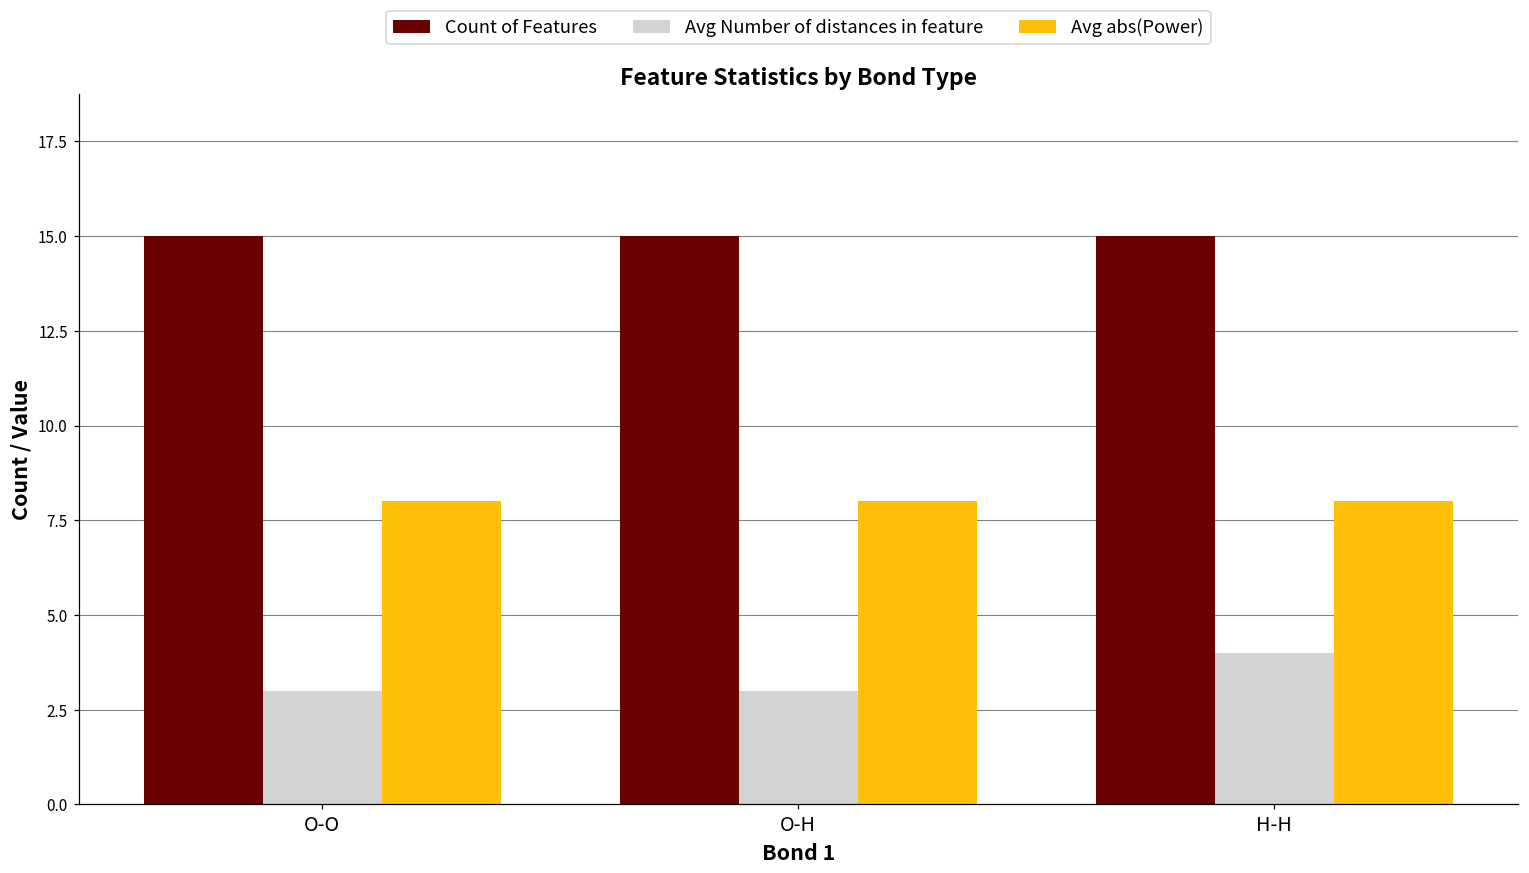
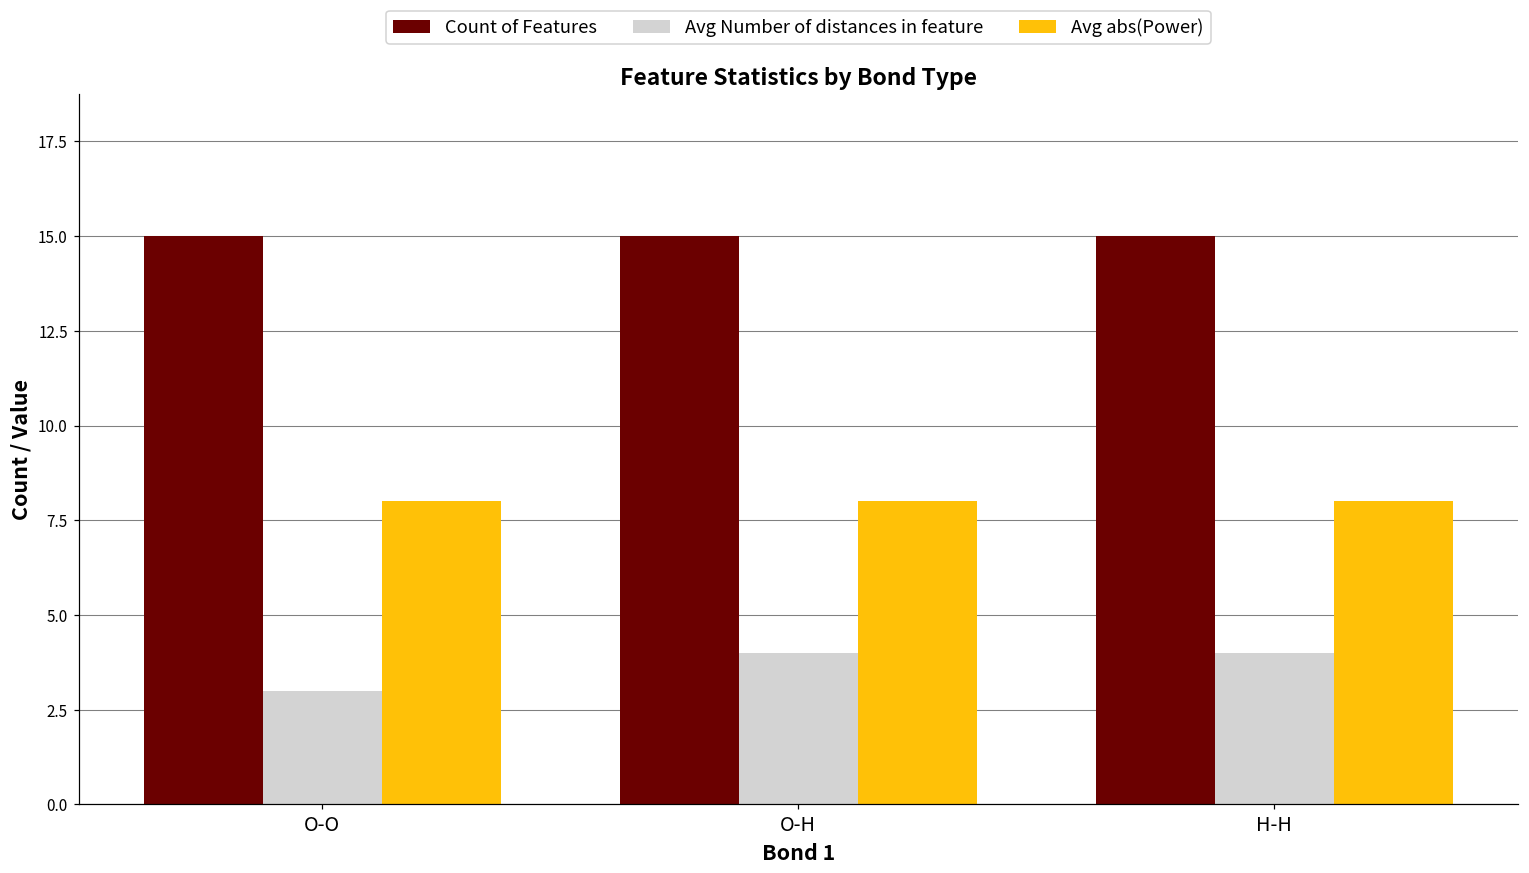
  {
    "Count of Features": {
      "O-O": 15,
      "O-H": 15,
      "H-H": 15
    },
    "Avg Number of distances in feature": {
      "O-O": 3,
-     "O-H": 3,
+     "O-H": 4,
      "H-H": 4
    },
    "Avg abs(Power)": {
      "O-O": 8,
      "O-H": 8,
      "H-H": 8
    }
  }
